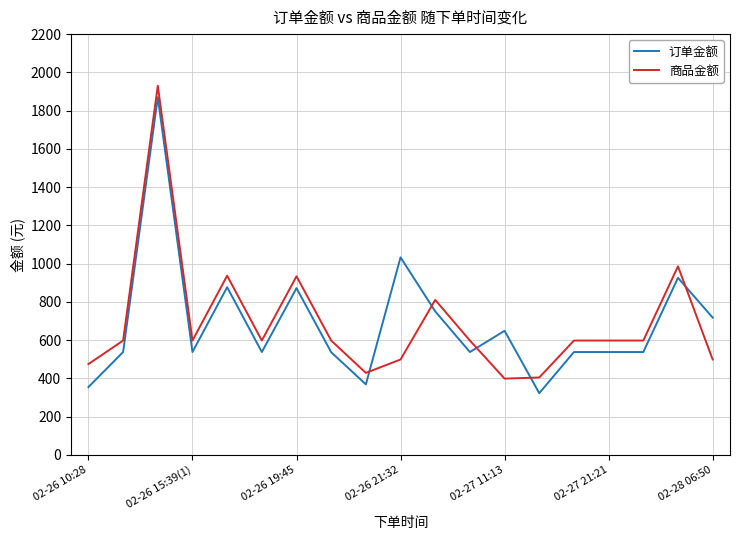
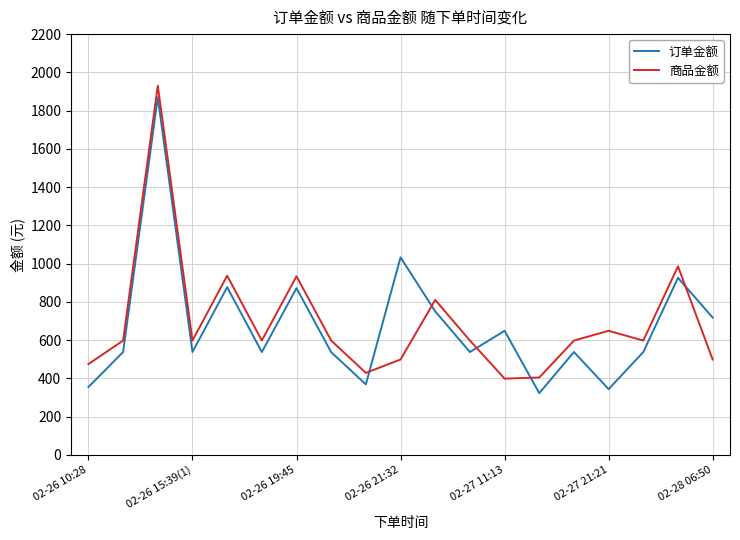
  {
    "订单金额": {
      "02-26 10:28": 360,
      "02-26 15:39(1)": 540,
      "02-26 19:45": 870,
      "02-26 21:32": 1030,
      "02-27 11:13": 650,
-     "02-27 21:21": 540,
+     "02-27 21:21": 340,
      "02-28 06:50": 720
    },
    "商品金额": {
      "02-26 10:28": 480,
      "02-26 15:39(1)": 600,
      "02-26 19:45": 930,
      "02-26 21:32": 500,
      "02-27 11:13": 400,
-     "02-27 21:21": 600,
+     "02-27 21:21": 650,
      "02-28 06:50": 500
    }
  }
